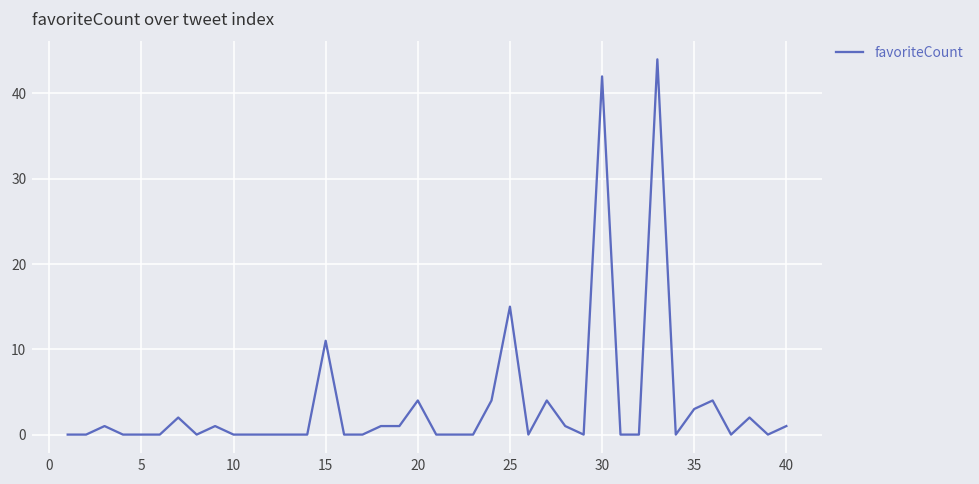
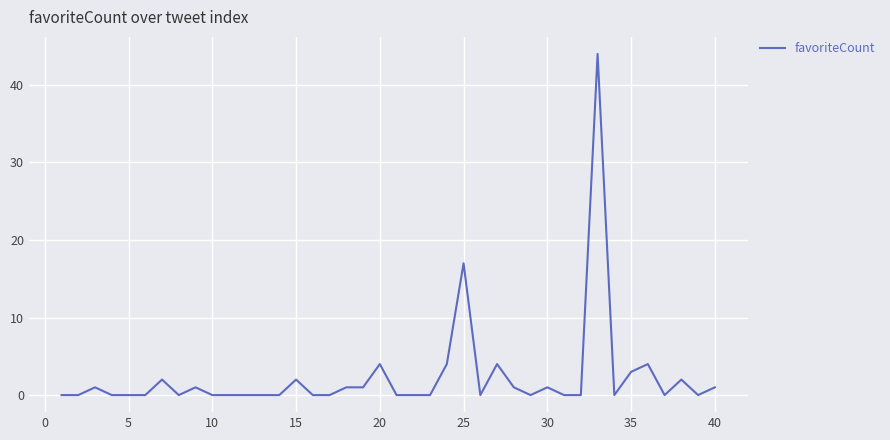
  {
    "5": 0,
    "10": 0,
-   "15": 11,
+   "15": 2,
    "20": 4,
-   "25": 15,
-   "30": 42,
+   "25": 17,
+   "30": 1,
    "35": 3,
    "40": 1
  }
